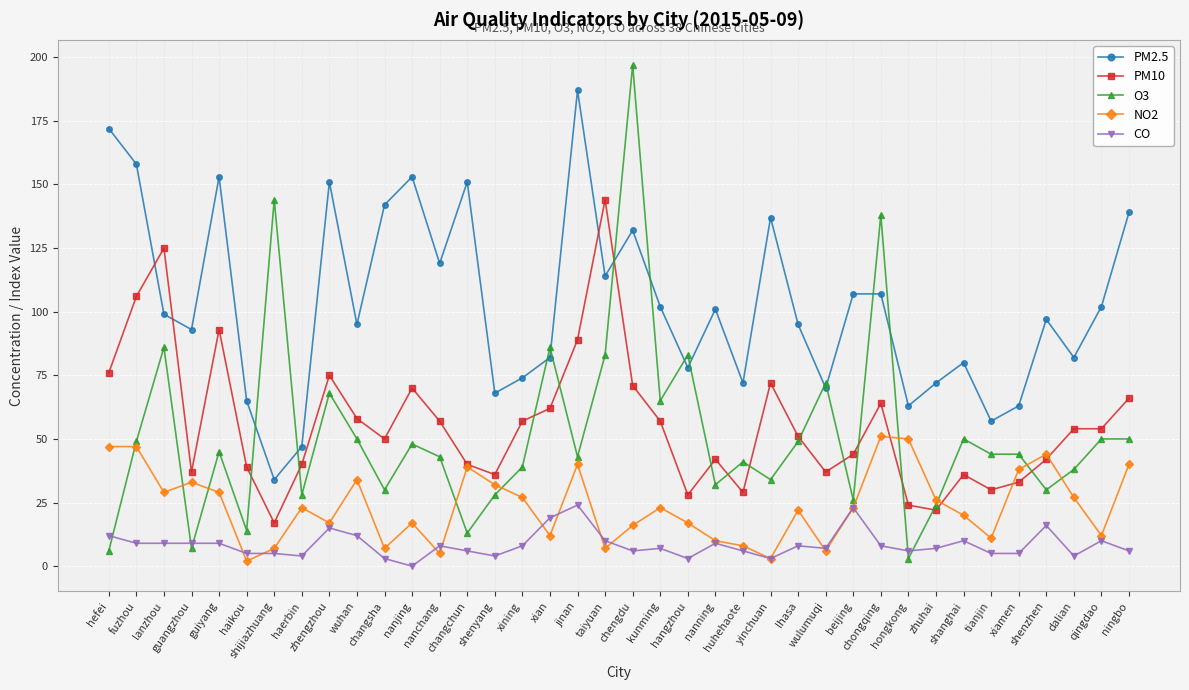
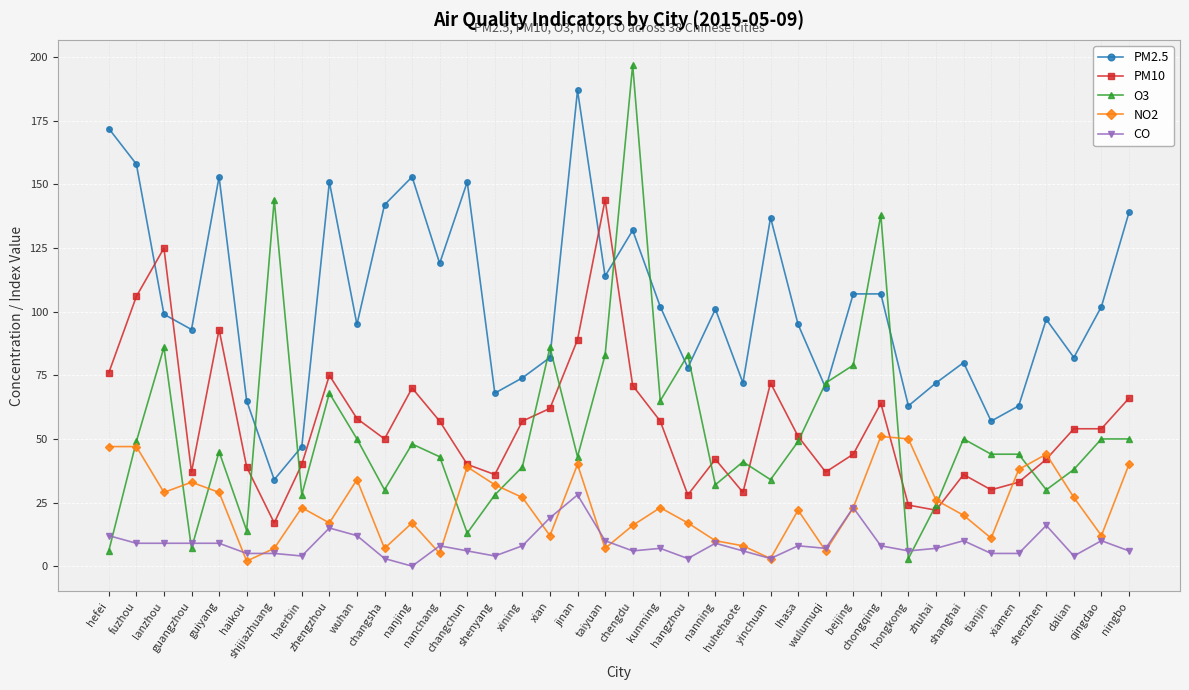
  {
    "PM2.5": {
      "hefei": 172,
      "fuzhou": 158,
      "lanzhou": 99,
      "guangzhou": 93,
      "guiyang": 153,
      "haikou": 65,
      "shijiazhuang": 34,
      "haerbin": 47,
      "zhengzhou": 151,
      "wuhan": 95,
      "changsha": 142,
      "nanjing": 153,
      "nanchang": 119,
      "changchun": 151,
      "shenyang": 68,
      "xining": 74,
      "xian": 82,
      "jinan": 187,
      "taiyuan": 114,
      "chengdu": 132,
      "kunming": 102,
      "hangzhou": 78,
      "nanning": 101,
      "huhehaote": 72,
      "yinchuan": 137,
      "lhasa": 95,
      "wulumuqi": 70,
      "beijing": 107,
      "chongqing": 107,
      "hongkong": 63,
      "zhuhai": 72,
      "shanghai": 80,
      "tianjin": 57,
      "xiamen": 63,
      "shenzhen": 97,
      "dalian": 82,
      "qingdao": 102,
      "ningbo": 139
    },
    "PM10": {
      "hefei": 76,
      "fuzhou": 106,
      "lanzhou": 125,
      "guangzhou": 37,
      "guiyang": 93,
      "haikou": 39,
      "shijiazhuang": 17,
      "haerbin": 40,
      "zhengzhou": 75,
      "wuhan": 58,
      "changsha": 50,
      "nanjing": 70,
      "nanchang": 57,
      "shenyang": 36,
      "xining": 57,
      "xian": 62,
      "jinan": 89,
      "taiyuan": 144,
      "chengdu": 71,
      "kunming": 57,
      "hangzhou": 28,
      "nanning": 42,
      "huhehaote": 29,
      "yinchuan": 72,
      "lhasa": 51,
      "wulumuqi": 37,
      "beijing": 44,
      "chongqing": 64,
      "hongkong": 24,
      "zhuhai": 22,
      "shanghai": 36,
      "tianjin": 30,
      "xiamen": 33,
      "shenzhen": 42,
      "dalian": 54,
      "qingdao": 54,
      "ningbo": 66
    },
    "O3": {
      "hefei": 6,
      "fuzhou": 49,
      "lanzhou": 86,
      "guangzhou": 7,
      "guiyang": 45,
      "haikou": 14,
      "shijiazhuang": 144,
      "haerbin": 28,
      "zhengzhou": 68,
      "wuhan": 50,
      "changsha": 30,
      "nanjing": 48,
      "nanchang": 43,
      "changchun": 13,
      "shenyang": 28,
      "xining": 39,
      "xian": 86,
      "jinan": 43,
      "taiyuan": 83,
      "chengdu": 197,
      "kunming": 65,
      "hangzhou": 83,
      "nanning": 32,
      "huhehaote": 41,
      "yinchuan": 34,
      "lhasa": 49,
      "wulumuqi": 72,
-     "beijing": 26,
+     "beijing": 79,
      "chongqing": 138,
      "hongkong": 3,
      "zhuhai": 24,
      "shanghai": 50,
      "tianjin": 44,
      "xiamen": 44,
      "shenzhen": 30,
      "dalian": 38,
      "qingdao": 50,
      "ningbo": 50
    },
    "NO2": {
      "hefei": 47,
      "fuzhou": 47,
      "lanzhou": 29,
      "guangzhou": 33,
      "guiyang": 29,
      "haikou": 2,
      "shijiazhuang": 7,
      "haerbin": 23,
      "zhengzhou": 17,
      "wuhan": 34,
      "changsha": 7,
      "nanjing": 17,
      "nanchang": 5,
      "shenyang": 32,
      "xining": 27,
      "xian": 12,
      "jinan": 40,
      "taiyuan": 7,
      "chengdu": 16,
      "kunming": 23,
      "hangzhou": 17,
      "nanning": 10,
      "huhehaote": 8,
      "lhasa": 22,
      "chongqing": 51,
      "hongkong": 50,
      "zhuhai": 26,
      "shanghai": 20,
      "tianjin": 11,
      "xiamen": 38,
      "shenzhen": 44,
      "dalian": 27,
      "qingdao": 12,
      "ningbo": 40
    },
    "CO": {
      "hefei": 12,
      "fuzhou": 9,
      "lanzhou": 9,
      "guangzhou": 9,
      "guiyang": 9,
      "haikou": 5,
      "shijiazhuang": 5,
      "haerbin": 4,
      "zhengzhou": 15,
      "wuhan": 12,
      "changsha": 3,
      "nanjing": 0,
      "nanchang": 8,
      "changchun": 6,
      "shenyang": 4,
      "xining": 8,
      "xian": 19,
-     "jinan": 24,
+     "jinan": 28,
      "taiyuan": 10,
      "chengdu": 6,
      "kunming": 7,
      "hangzhou": 3,
      "nanning": 9,
      "huhehaote": 6,
      "lhasa": 8,
      "chongqing": 8,
      "hongkong": 6,
      "zhuhai": 7,
      "shanghai": 10,
      "tianjin": 5,
      "xiamen": 5,
      "shenzhen": 16,
      "dalian": 4,
      "qingdao": 10,
      "ningbo": 6
    }
  }
